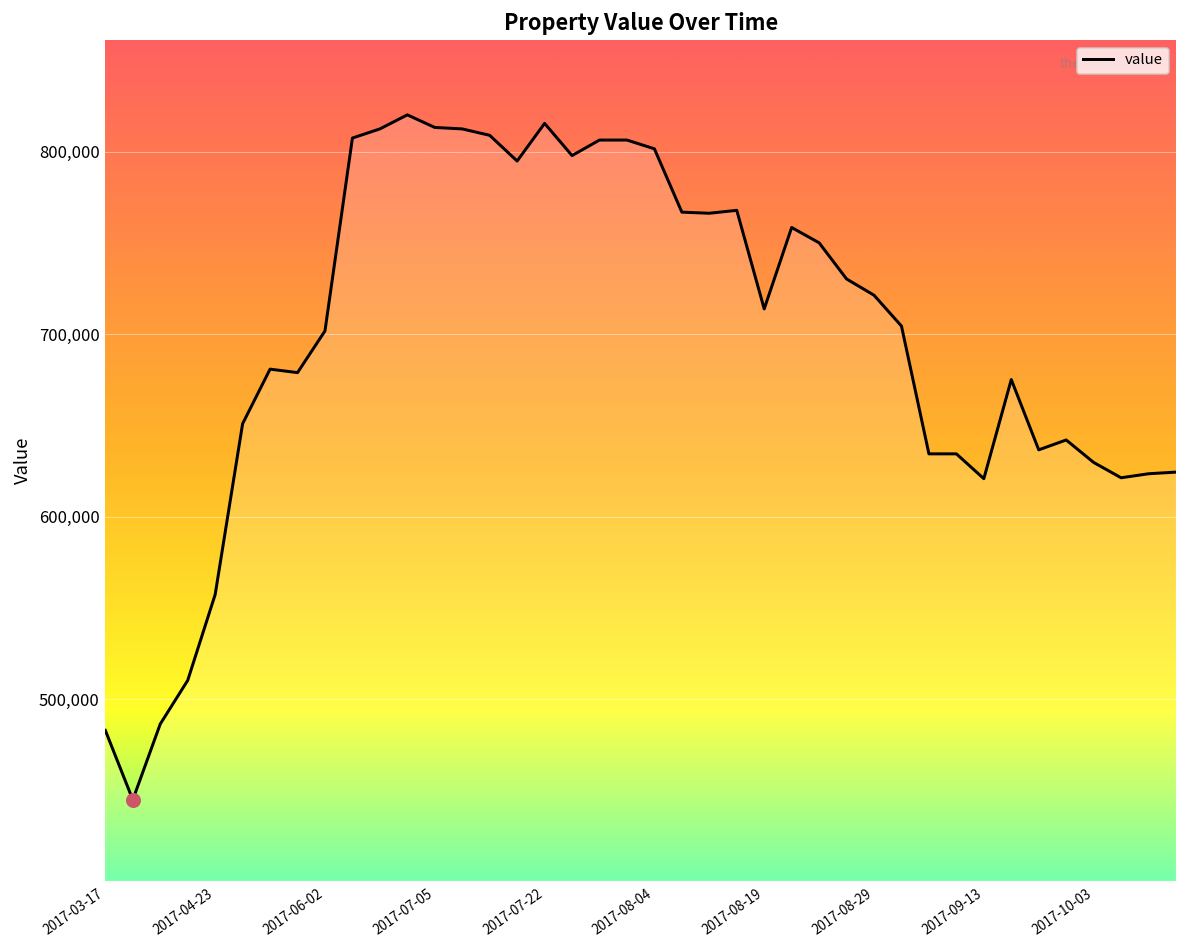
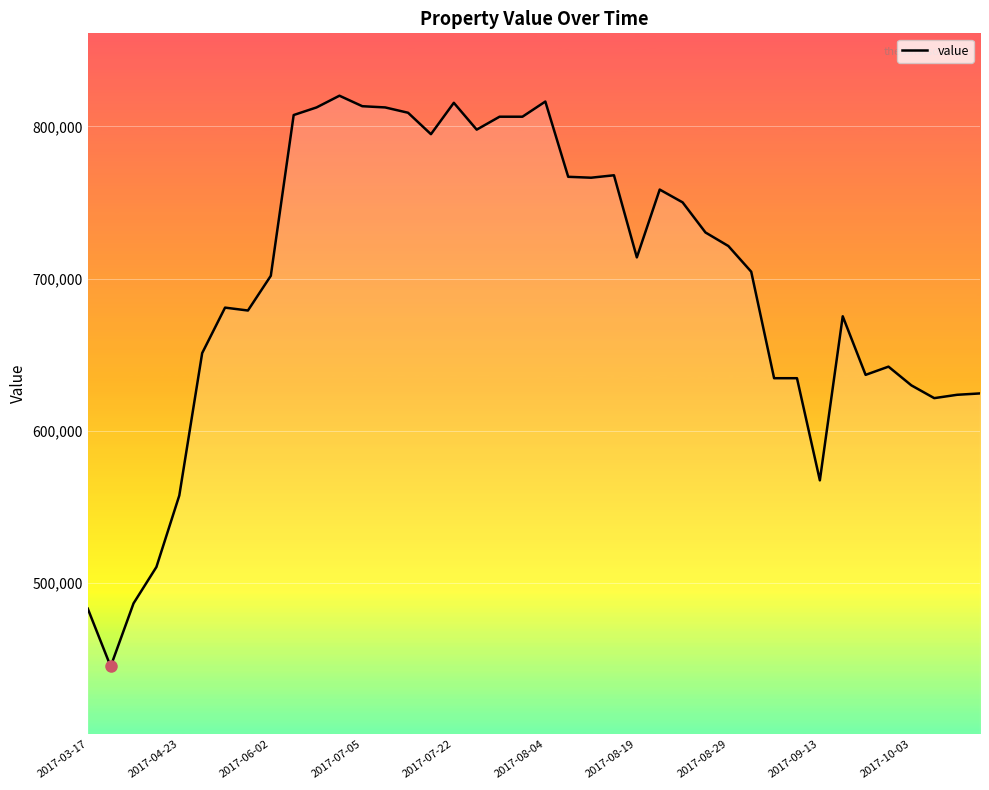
  {
    "value": {
      "2017-03-17": "483,000",
      "2017-04-23": "557,000",
      "2017-06-02": "702,000",
      "2017-07-05": "813,000",
      "2017-07-22": "816,000",
-     "2017-08-04": "802,000",
+     "2017-08-04": "816,000",
      "2017-08-19": "714,000",
      "2017-08-29": "721,000",
-     "2017-09-13": "621,000",
+     "2017-09-13": "567,000",
      "2017-10-03": "630,000"
    }
  }
